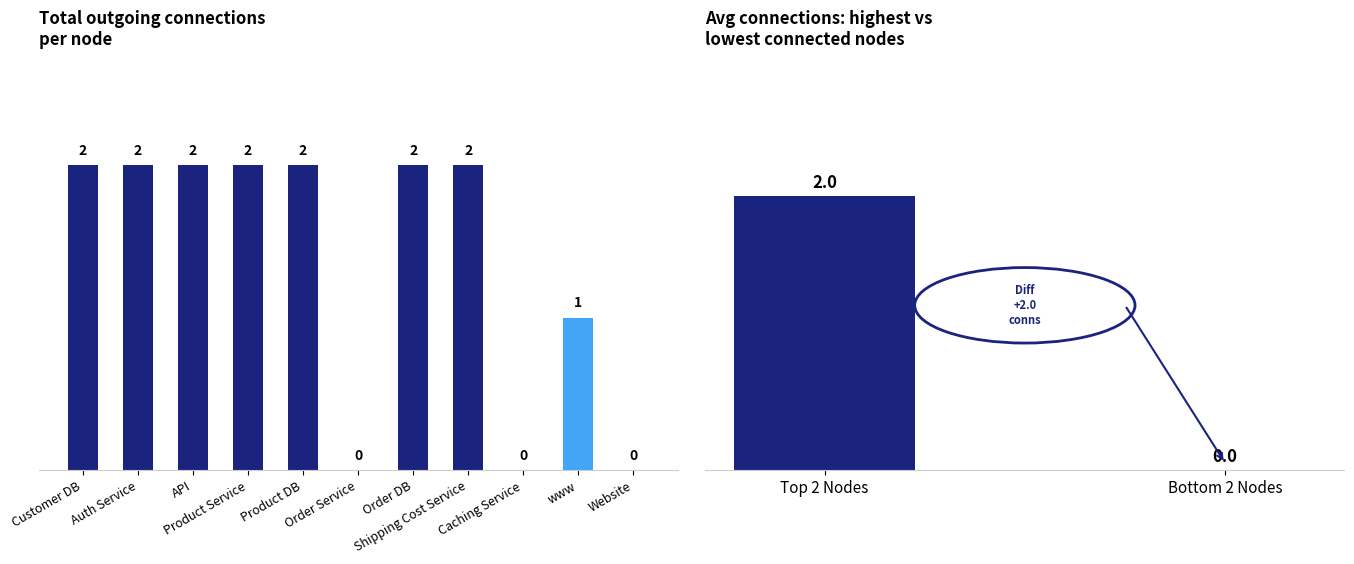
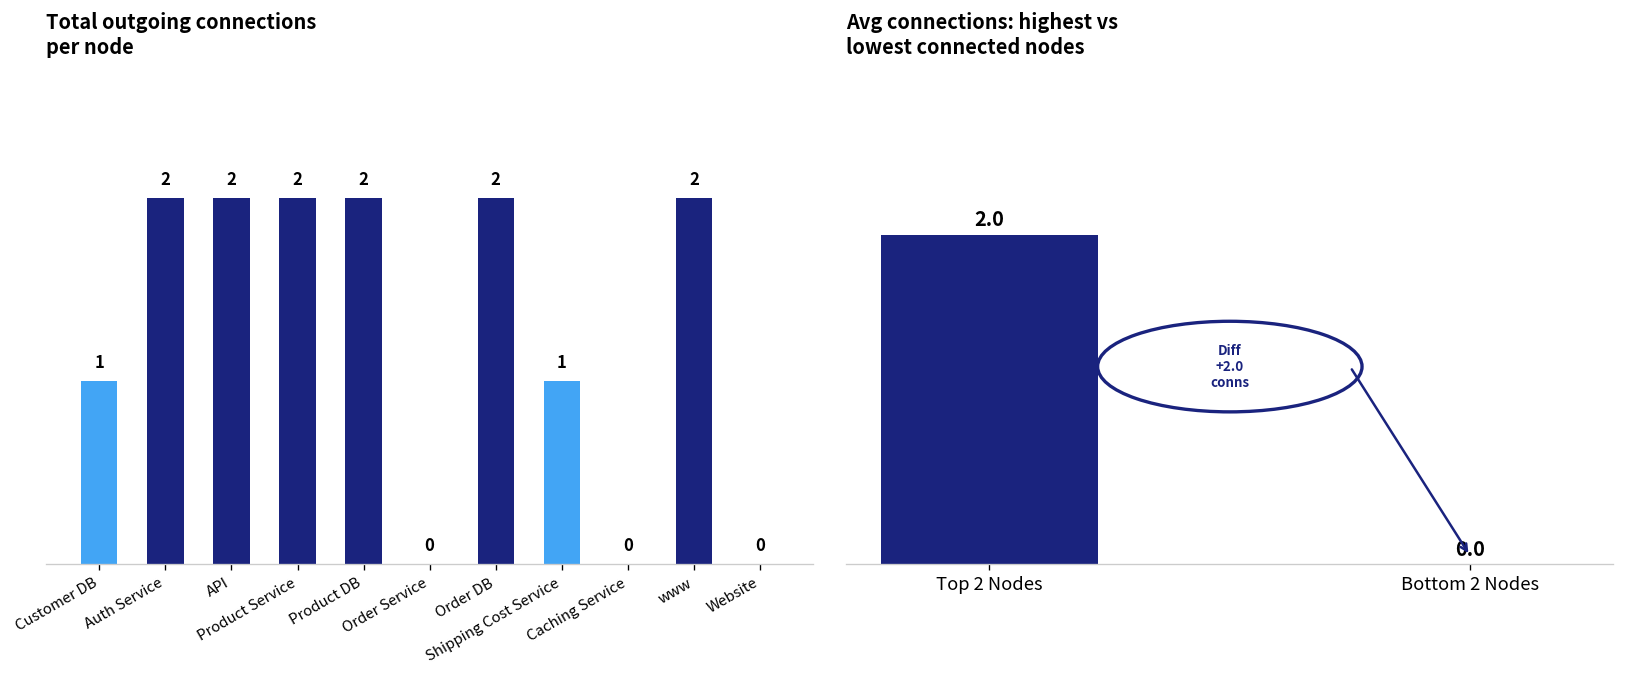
  {
    "Total outgoing connections per node": {
-     "Customer DB": 2,
+     "Customer DB": 1,
      "Auth Service": 2,
      "API": 2,
      "Product Service": 2,
      "Product DB": 2,
      "Order Service": 0,
      "Order DB": 2,
-     "Shipping Cost Service": 2,
+     "Shipping Cost Service": 1,
      "Caching Service": 0,
-     "www": 1,
+     "www": 2,
      "Website": 0
    },
    "Avg connections: highest vs lowest connected nodes": {
      "Top 2 Nodes": 2.0,
      "Bottom 2 Nodes": 0.0
    }
  }
